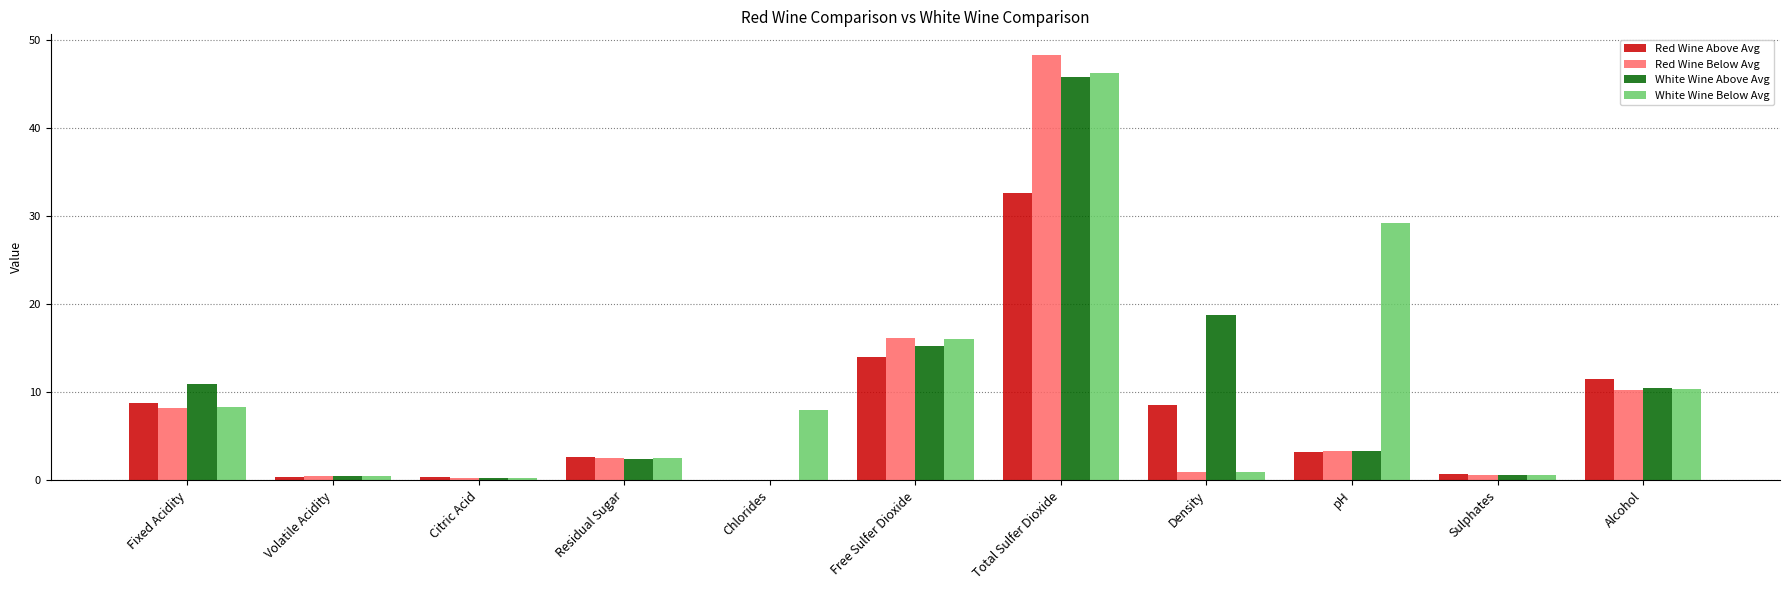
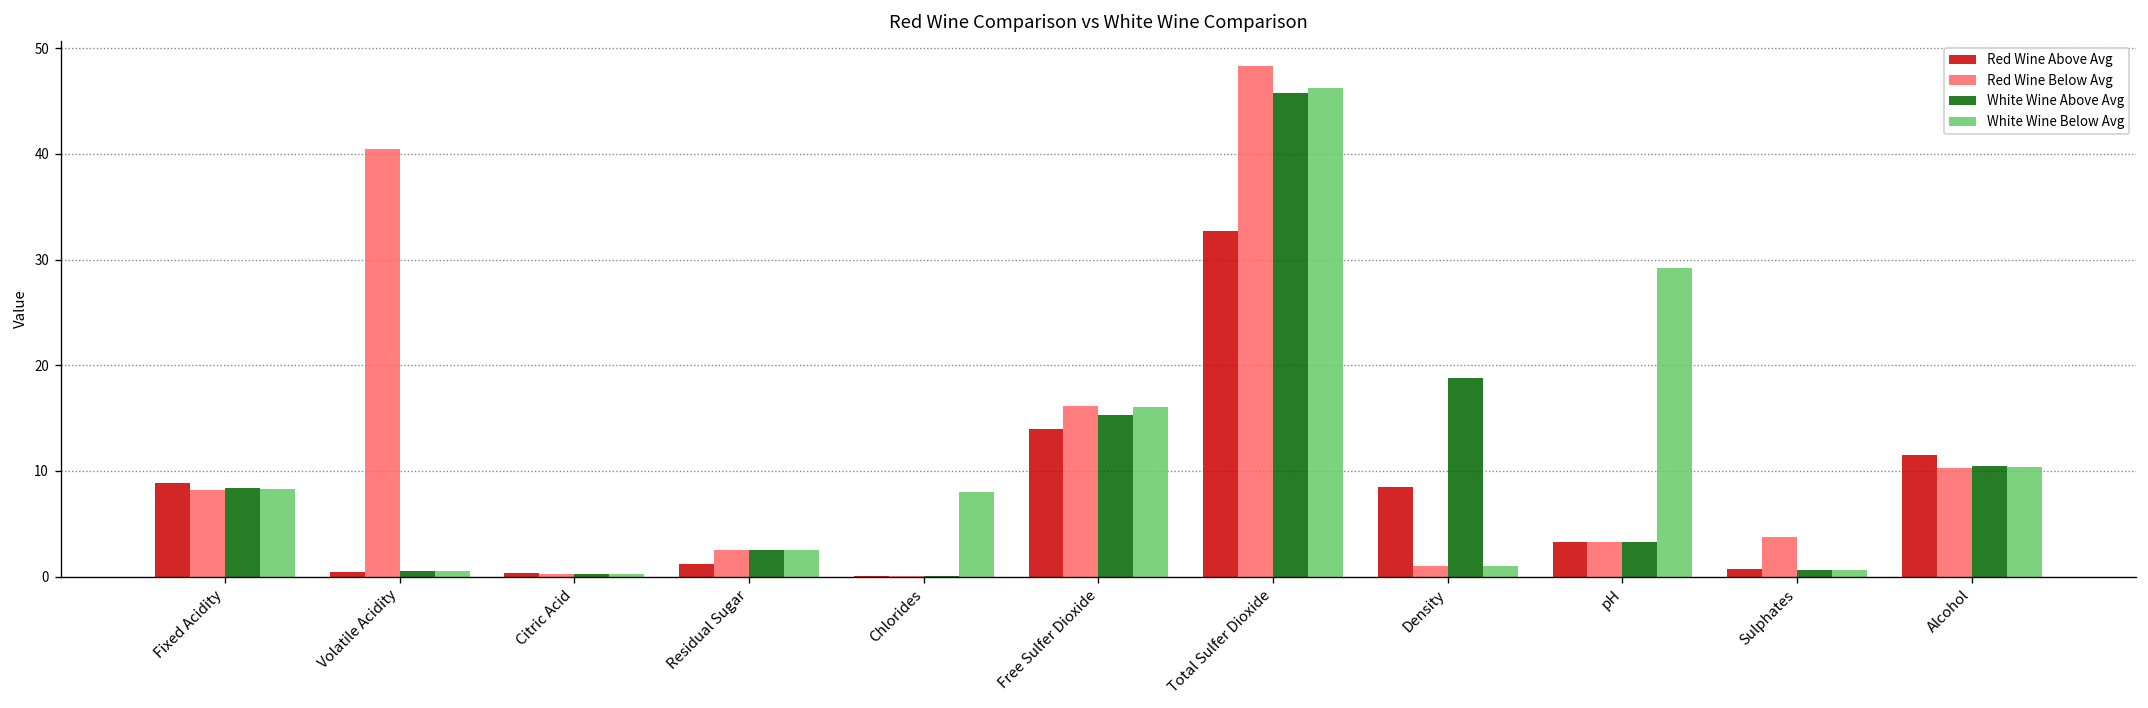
  {
    "Red Wine Above Avg": {
      "Fixed Acidity": 9,
      "Volatile Acidity": 0,
      "Citric Acid": 0,
-     "Residual Sugar": 3,
+     "Residual Sugar": 1,
      "Free Sulfer Dioxide": 14,
      "Total Sulfer Dioxide": 33,
      "Density": 9,
      "pH": 3,
      "Sulphates": 1,
      "Alcohol": 12
    },
    "Red Wine Below Avg": {
      "Fixed Acidity": 8,
-     "Volatile Acidity": 1,
+     "Volatile Acidity": 40,
      "Residual Sugar": 3,
      "Free Sulfer Dioxide": 16,
      "Total Sulfer Dioxide": 48,
      "Density": 1,
      "pH": 3,
-     "Sulphates": 1,
+     "Sulphates": 4,
      "Alcohol": 10
    },
    "White Wine Above Avg": {
-     "Fixed Acidity": 11,
+     "Fixed Acidity": 8,
      "Volatile Acidity": 1,
      "Residual Sugar": 2,
      "Free Sulfer Dioxide": 15,
      "Total Sulfer Dioxide": 46,
      "Density": 19,
      "pH": 3,
      "Sulphates": 1,
      "Alcohol": 10
    },
    "White Wine Below Avg": {
      "Fixed Acidity": 8,
      "Volatile Acidity": 1,
      "Residual Sugar": 3,
      "Chlorides": 8,
      "Free Sulfer Dioxide": 16,
      "Total Sulfer Dioxide": 46,
      "Density": 1,
      "pH": 29,
      "Sulphates": 1,
      "Alcohol": 10
    }
  }
